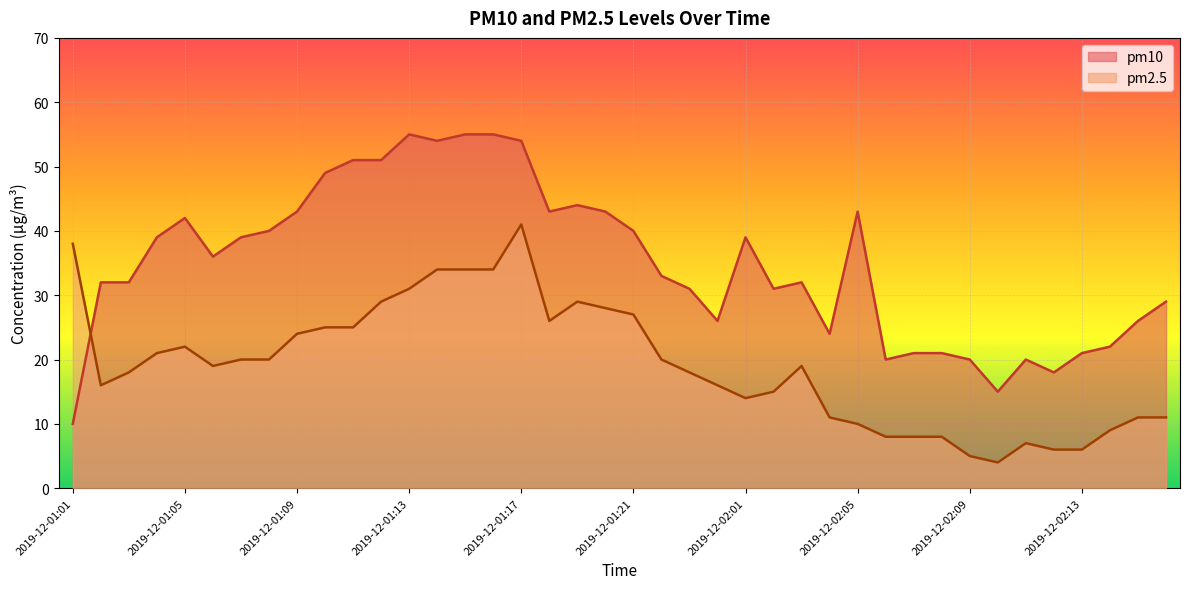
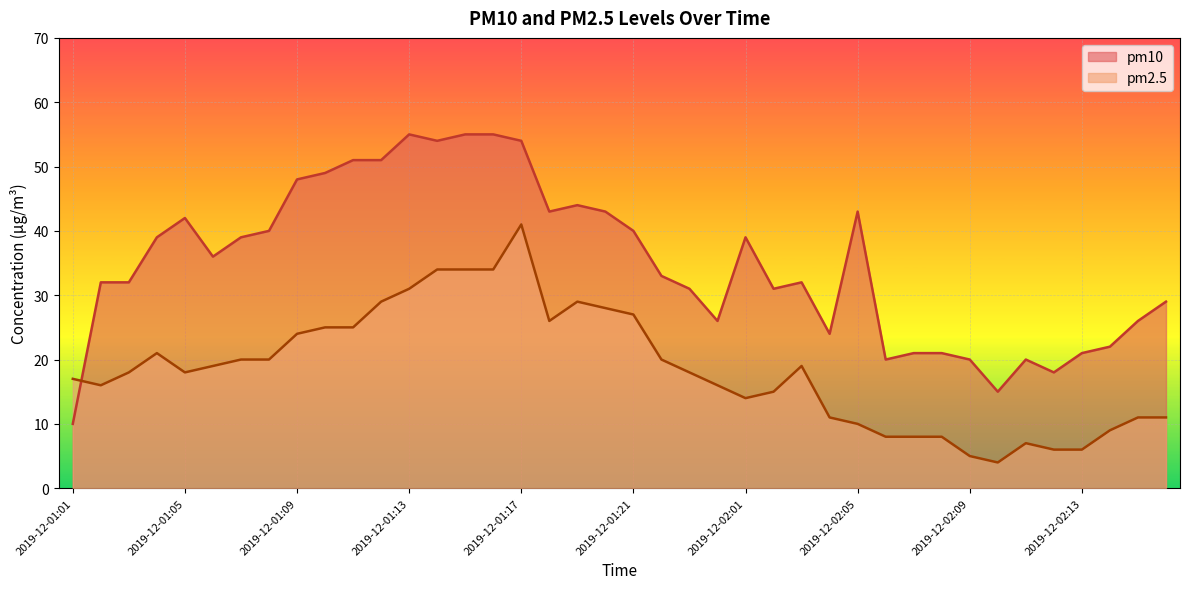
  {
    "pm10": {
      "2019-12-01:01": 10,
      "2019-12-01:05": 42,
-     "2019-12-01:09": 43,
+     "2019-12-01:09": 48,
      "2019-12-01:13": 55,
      "2019-12-01:17": 54,
      "2019-12-01:21": 40,
      "2019-12-02:01": 39,
      "2019-12-02:05": 43,
      "2019-12-02:09": 20,
      "2019-12-02:13": 21
    },
    "pm2.5": {
-     "2019-12-01:01": 38,
-     "2019-12-01:05": 22,
+     "2019-12-01:01": 17,
+     "2019-12-01:05": 18,
      "2019-12-01:09": 24,
      "2019-12-01:13": 31,
      "2019-12-01:17": 41,
      "2019-12-01:21": 27,
      "2019-12-02:01": 14,
      "2019-12-02:05": 10,
      "2019-12-02:09": 5,
      "2019-12-02:13": 6
    }
  }
